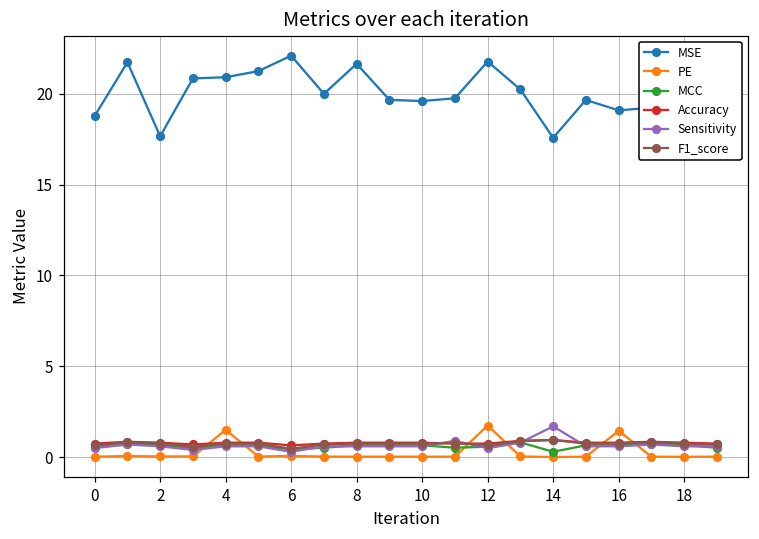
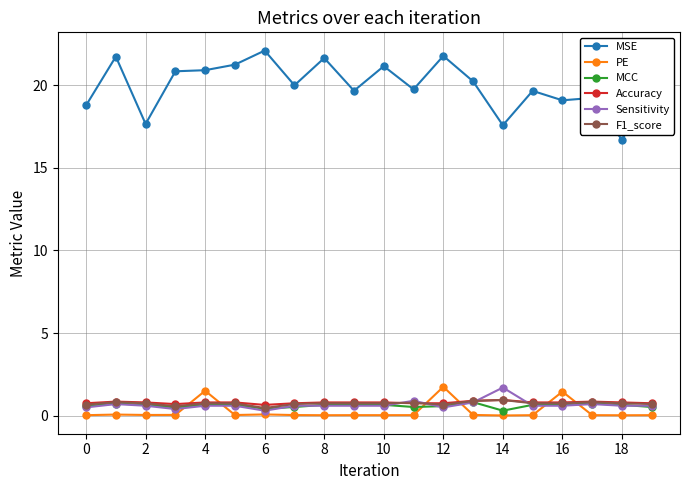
  {
    "MSE": {
      "0": 18.8,
      "2": 17.7,
      "4": 20.9,
      "6": 22.1,
      "8": 21.6,
-     "10": 19.6,
+     "10": 21.1,
      "12": 21.8,
      "14": 17.6,
      "16": 19.1,
      "18": 16.7
    },
    "PE": {
      "0": 0.0,
      "2": 0.0,
      "4": 1.5,
      "6": 0.1,
      "8": 0.0,
      "10": 0.0,
      "12": 1.7,
      "14": 0.0,
      "16": 1.5,
      "18": 0.0
    },
    "MCC": {
      "14": 0.3
    },
    "Accuracy": {
      "6": 0.7
    },
    "Sensitivity": {
      "14": 1.7
    }
  }
